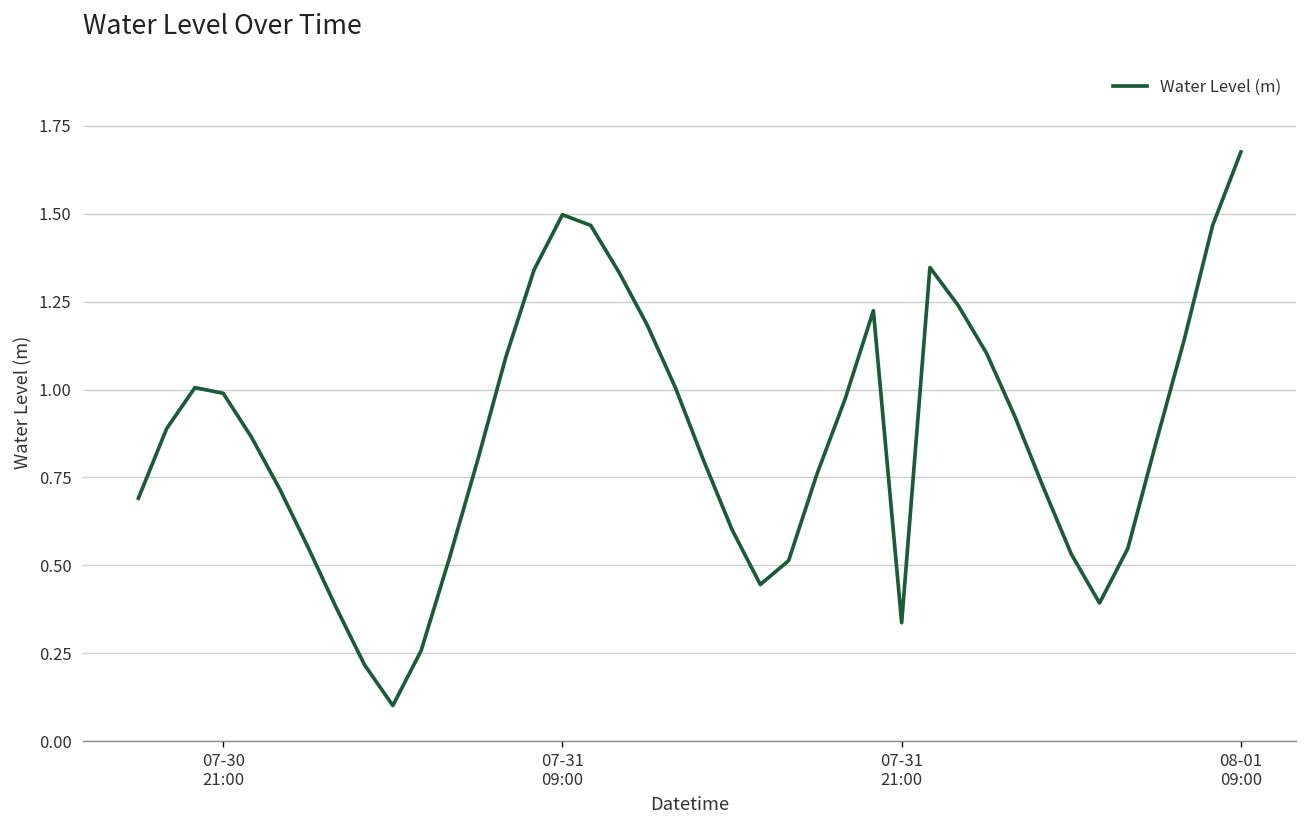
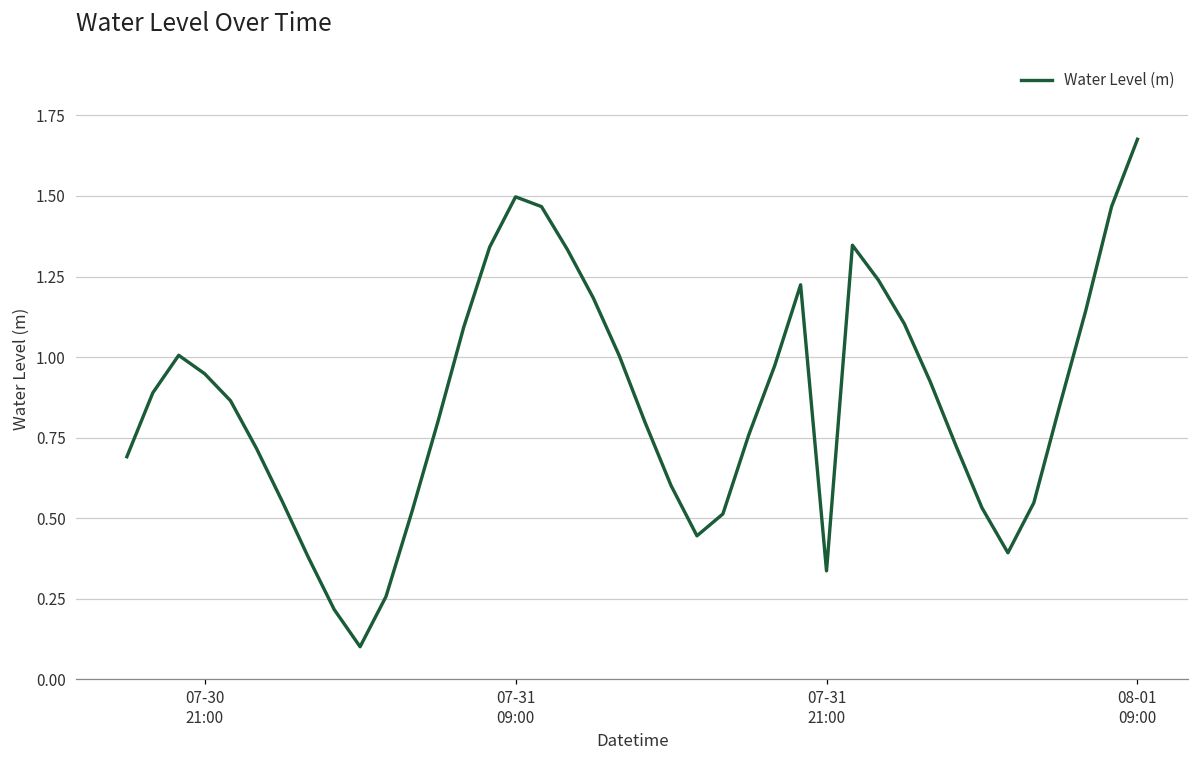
  {
-   "07-30 21:00": 0.99,
+   "07-30 21:00": 0.95,
    "07-31 09:00": 1.50,
    "07-31 21:00": 0.34,
    "08-01 09:00": 1.68
  }
